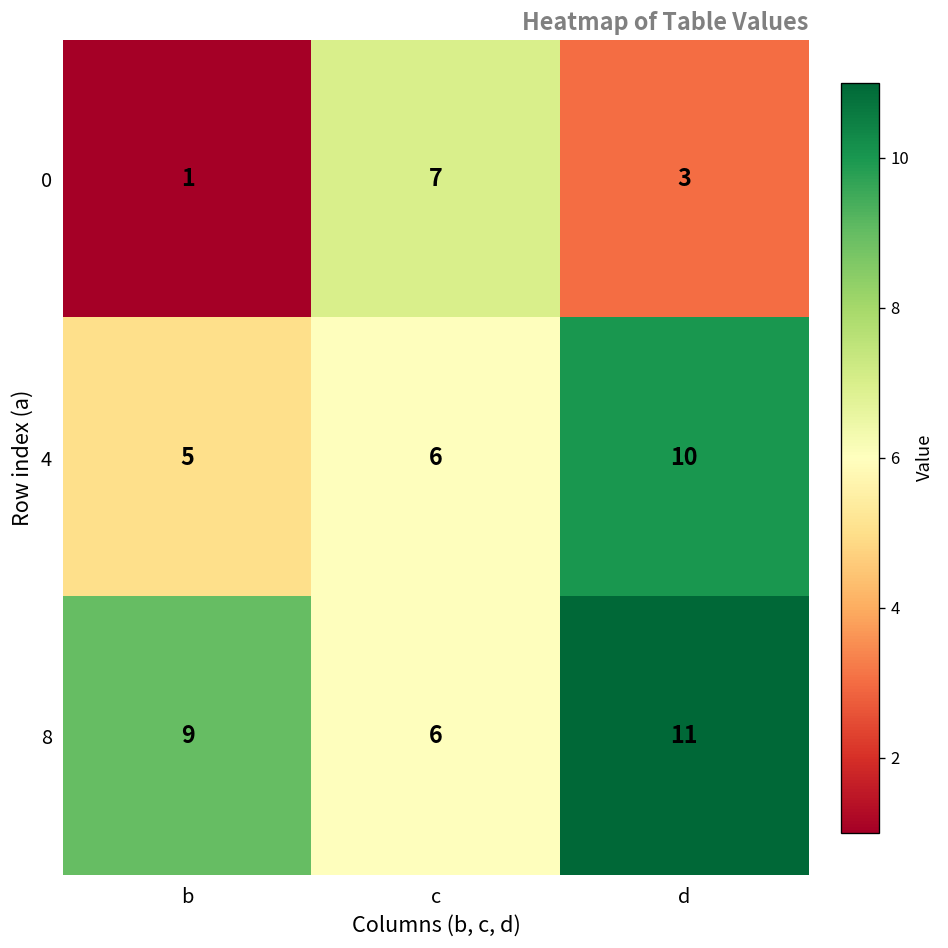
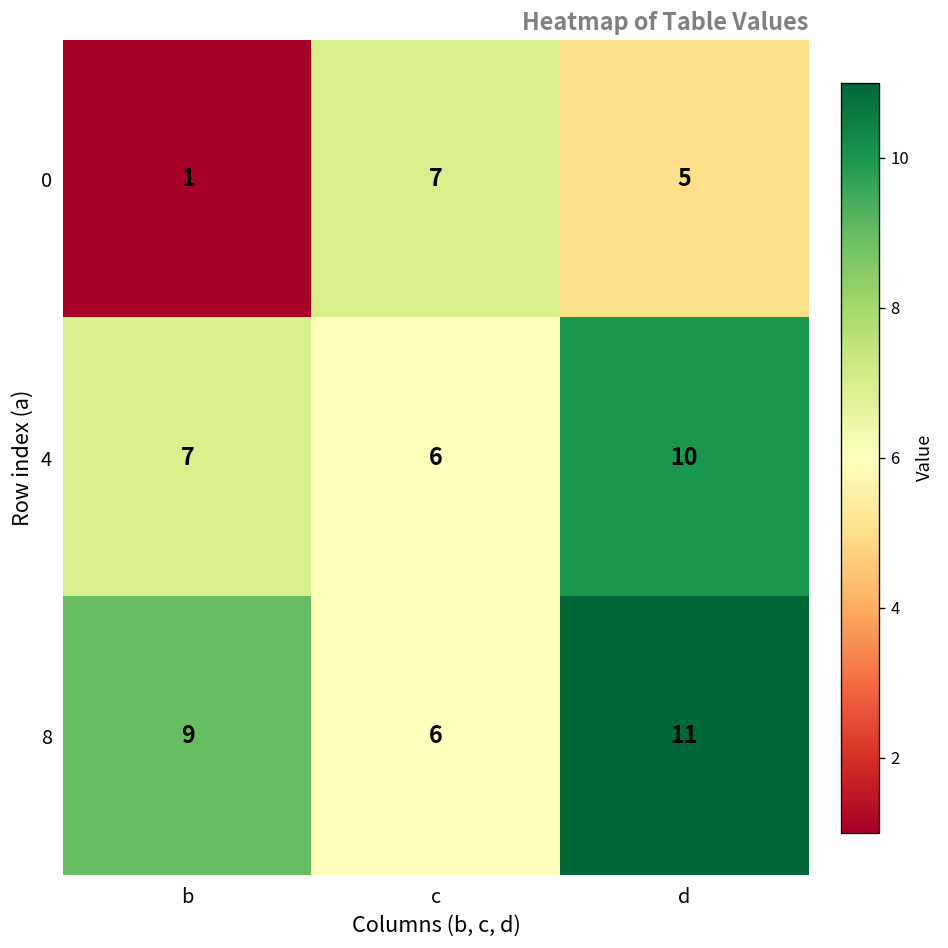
  {
    "0": {
      "b": 1,
      "c": 7,
-     "d": 3
+     "d": 5
    },
    "4": {
-     "b": 5,
+     "b": 7,
      "c": 6,
      "d": 10
    },
    "8": {
      "b": 9,
      "c": 6,
      "d": 11
    }
  }
